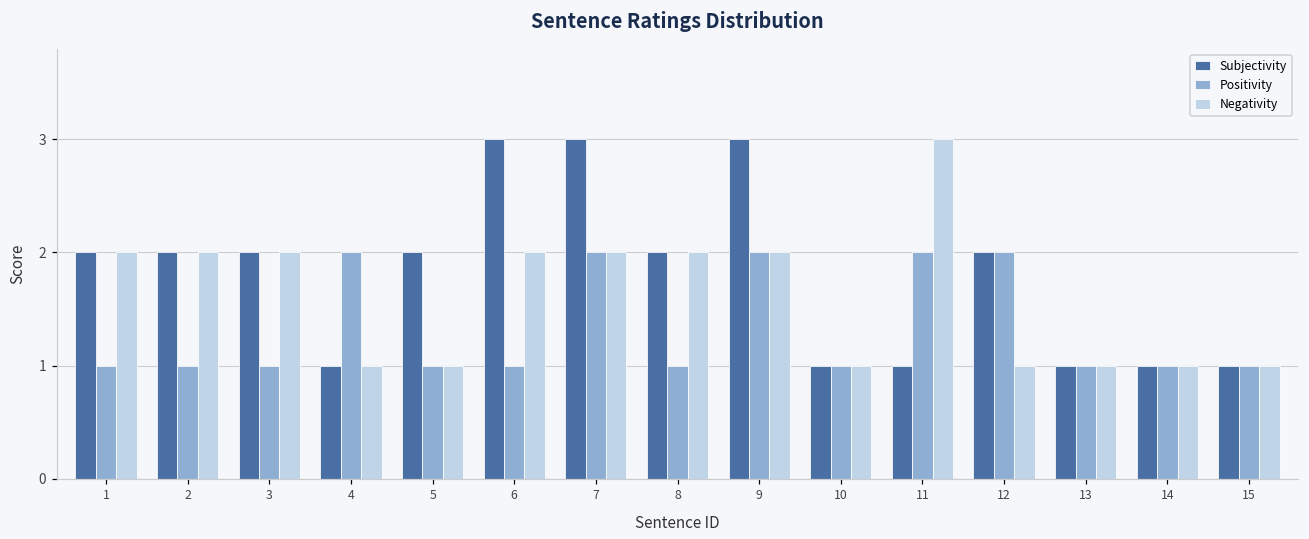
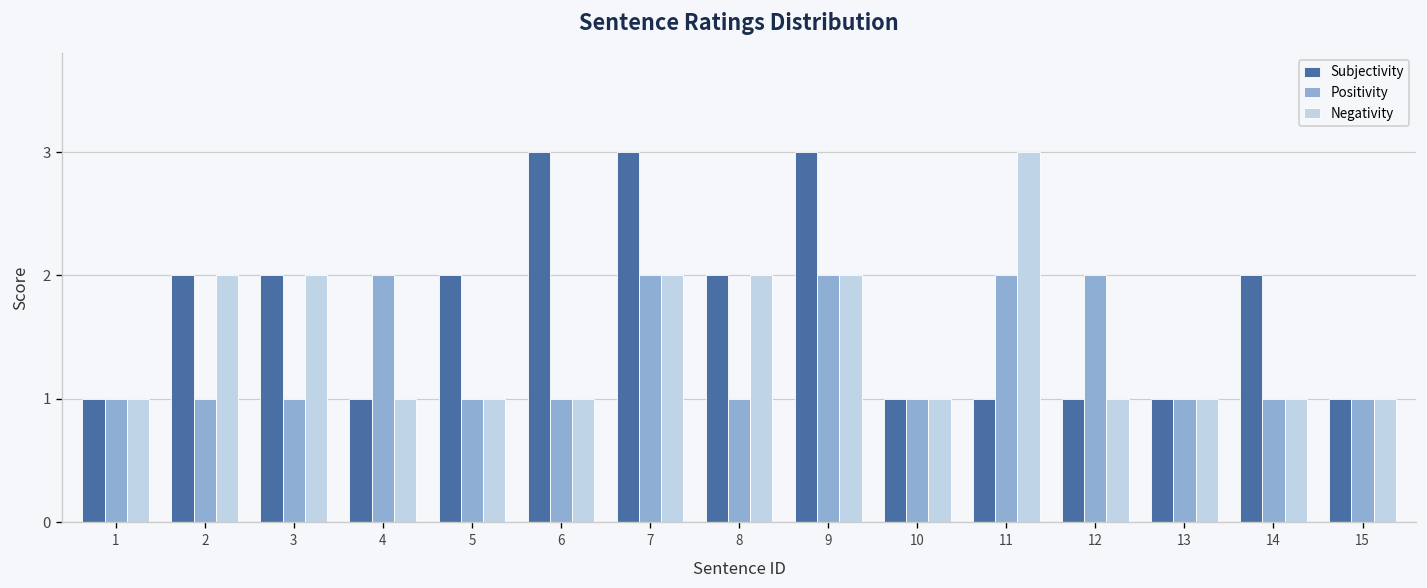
  {
    "Subjectivity": {
-     "1": 2,
+     "1": 1,
      "2": 2,
      "3": 2,
      "4": 1,
      "5": 2,
      "6": 3,
      "7": 3,
      "8": 2,
      "9": 3,
      "10": 1,
      "11": 1,
-     "12": 2,
+     "12": 1,
      "13": 1,
-     "14": 1,
+     "14": 2,
      "15": 1
    },
    "Positivity": {
      "1": 1,
      "2": 1,
      "3": 1,
      "4": 2,
      "5": 1,
      "6": 1,
      "7": 2,
      "8": 1,
      "9": 2,
      "10": 1,
      "11": 2,
      "12": 2,
      "13": 1,
      "14": 1,
      "15": 1
    },
    "Negativity": {
-     "1": 2,
+     "1": 1,
      "2": 2,
      "3": 2,
      "4": 1,
      "5": 1,
-     "6": 2,
+     "6": 1,
      "7": 2,
      "8": 2,
      "9": 2,
      "10": 1,
      "11": 3,
      "12": 1,
      "13": 1,
      "14": 1,
      "15": 1
    }
  }
